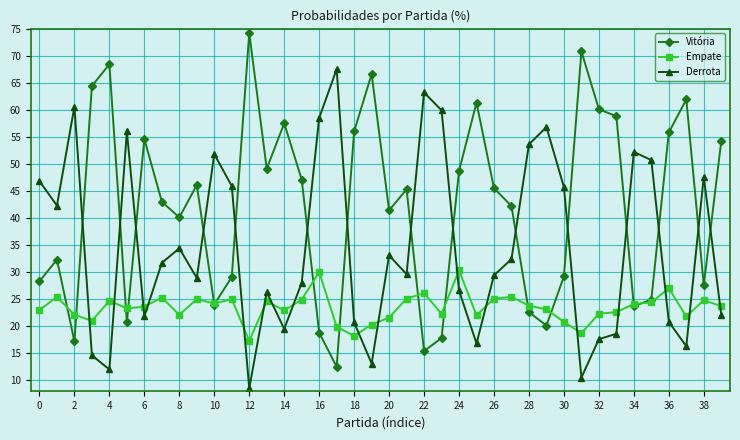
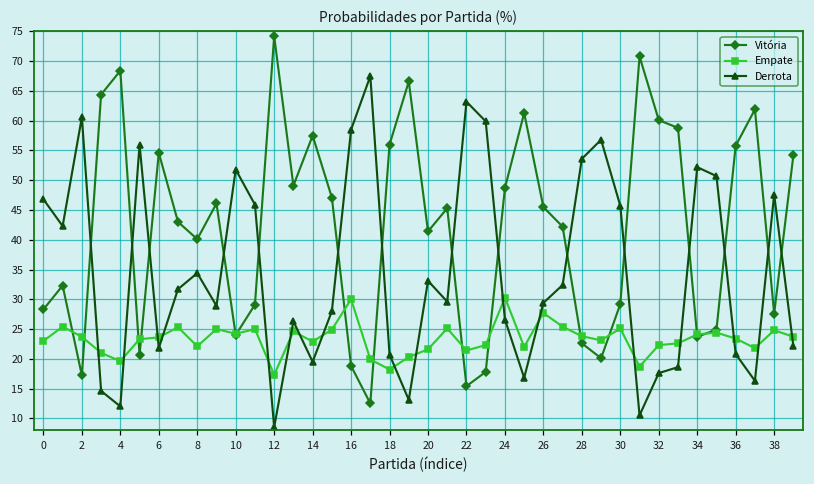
  {
    "Empate": {
      "0": 23,
-     "2": 22,
-     "4": 25,
+     "2": 24,
+     "4": 20,
      "6": 24,
      "8": 22,
      "12": 17,
      "14": 23,
      "16": 30,
      "18": 18,
      "20": 22,
-     "22": 26,
+     "22": 21,
      "24": 30,
-     "26": 25,
+     "26": 28,
      "28": 24,
-     "30": 21,
+     "30": 25,
      "32": 22,
-     "36": 27,
+     "36": 23,
      "38": 25
    }
  }
